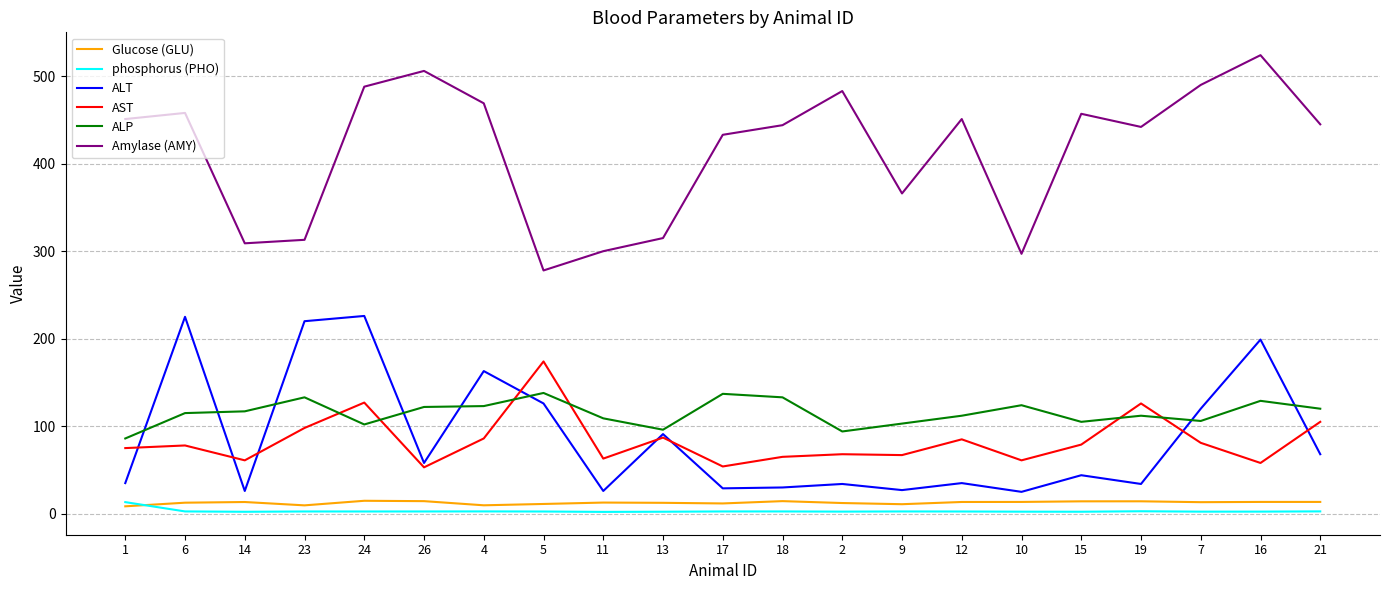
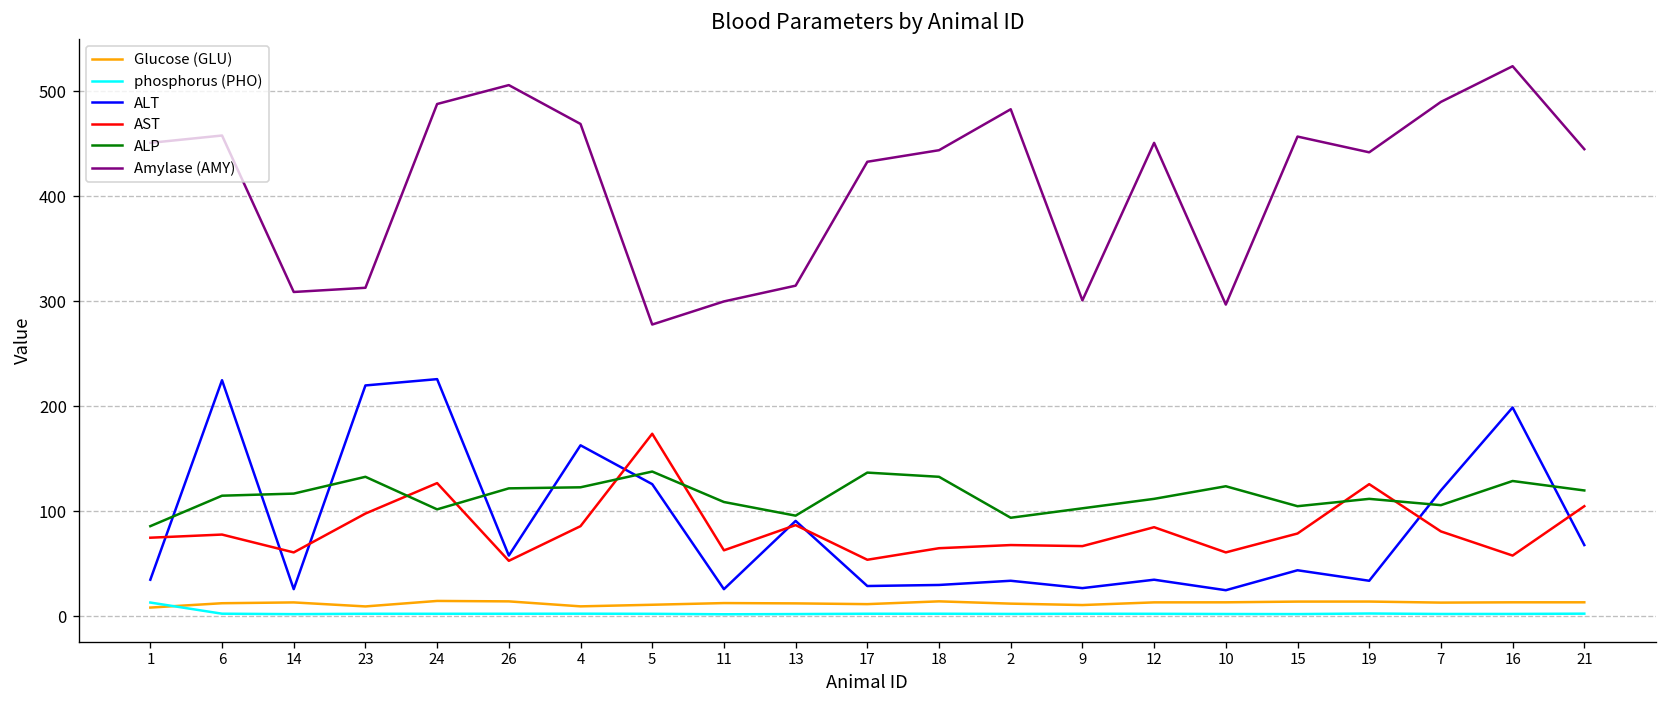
  {
    "Glucose (GLU)": {
      "1": 10,
      "6": 10,
      "14": 10,
      "23": 10,
      "24": 10,
      "26": 10,
      "4": 10,
      "5": 10,
      "11": 10,
      "13": 10,
      "17": 10,
      "18": 10,
      "2": 10,
      "9": 10,
      "12": 10,
      "10": 10,
      "15": 10,
      "19": 10,
      "7": 10,
      "16": 10,
      "21": 10
    },
    "phosphorus (PHO)": {
      "1": 10,
      "6": 0,
      "14": 0,
      "23": 0,
      "24": 0,
      "26": 0,
      "4": 0,
      "5": 0,
      "11": 0,
      "13": 0,
      "17": 0,
      "18": 0,
      "2": 0,
      "9": 0,
      "12": 0,
      "10": 0,
      "15": 0,
      "19": 0,
      "7": 0,
      "16": 0,
      "21": 0
    },
    "ALT": {
      "1": 40,
      "6": 230,
      "14": 30,
      "23": 220,
      "24": 230,
      "26": 60,
      "4": 160,
      "5": 130,
      "11": 30,
      "13": 90,
      "17": 30,
      "18": 30,
      "2": 30,
      "9": 30,
      "12": 40,
      "10": 30,
      "15": 40,
      "19": 30,
      "7": 120,
      "16": 200,
      "21": 70
    },
    "AST": {
      "1": 80,
      "6": 80,
      "14": 60,
      "23": 100,
      "24": 130,
      "26": 50,
      "4": 90,
      "5": 170,
      "11": 60,
      "13": 90,
      "17": 50,
      "18": 70,
      "2": 70,
      "9": 70,
      "12": 90,
      "10": 60,
      "15": 80,
      "19": 130,
      "7": 80,
      "16": 60,
      "21": 110
    },
    "ALP": {
      "1": 90,
      "6": 120,
      "14": 120,
      "23": 130,
      "24": 100,
      "26": 120,
      "4": 120,
      "5": 140,
      "11": 110,
      "13": 100,
      "17": 140,
      "18": 130,
      "2": 90,
      "9": 100,
      "12": 110,
      "10": 120,
      "15": 110,
      "19": 110,
      "7": 110,
      "16": 130,
      "21": 120
    },
    "Amylase (AMY)": {
      "14": 310,
      "23": 310,
      "24": 490,
      "26": 510,
      "4": 470,
      "5": 280,
      "11": 300,
      "13": 320,
      "17": 430,
      "18": 440,
      "2": 480,
-     "9": 370,
+     "9": 300,
      "12": 450,
      "10": 300,
      "15": 460,
      "19": 440,
      "7": 490,
      "16": 520,
      "21": 450
    }
  }
